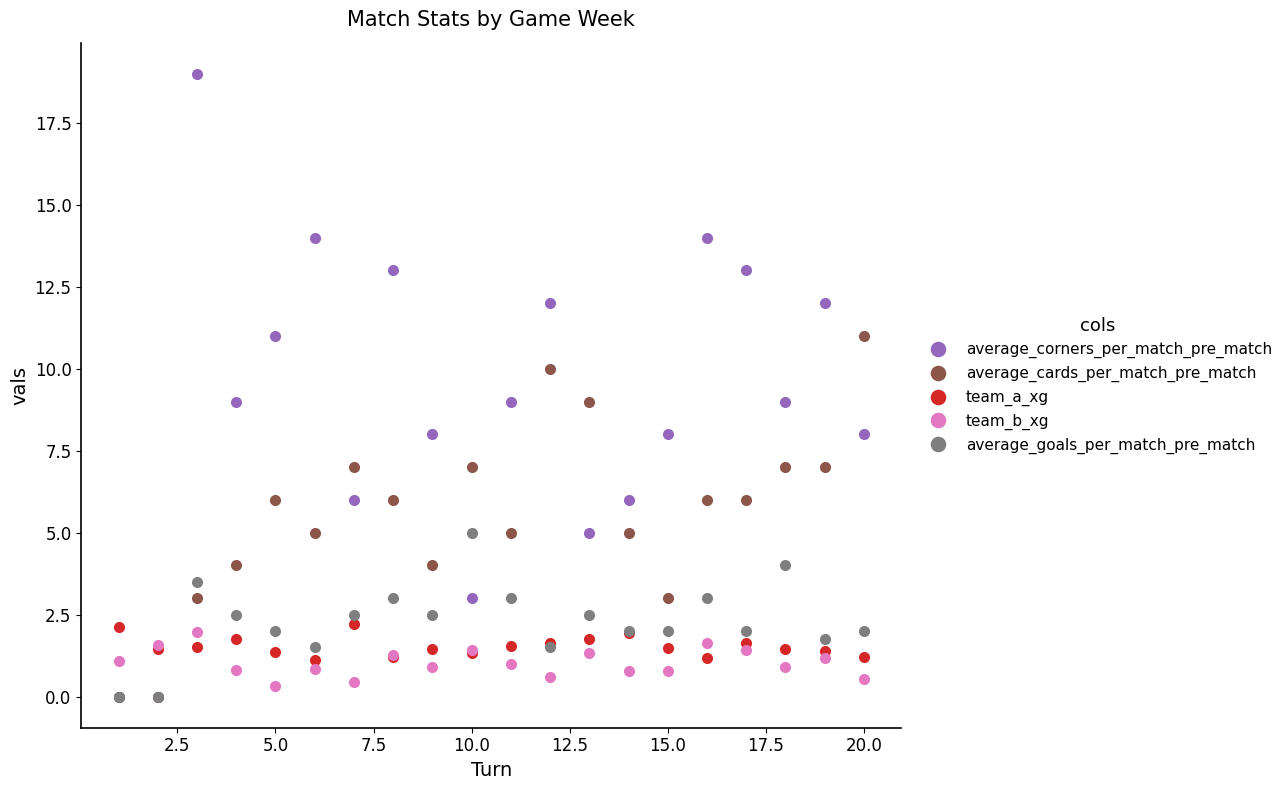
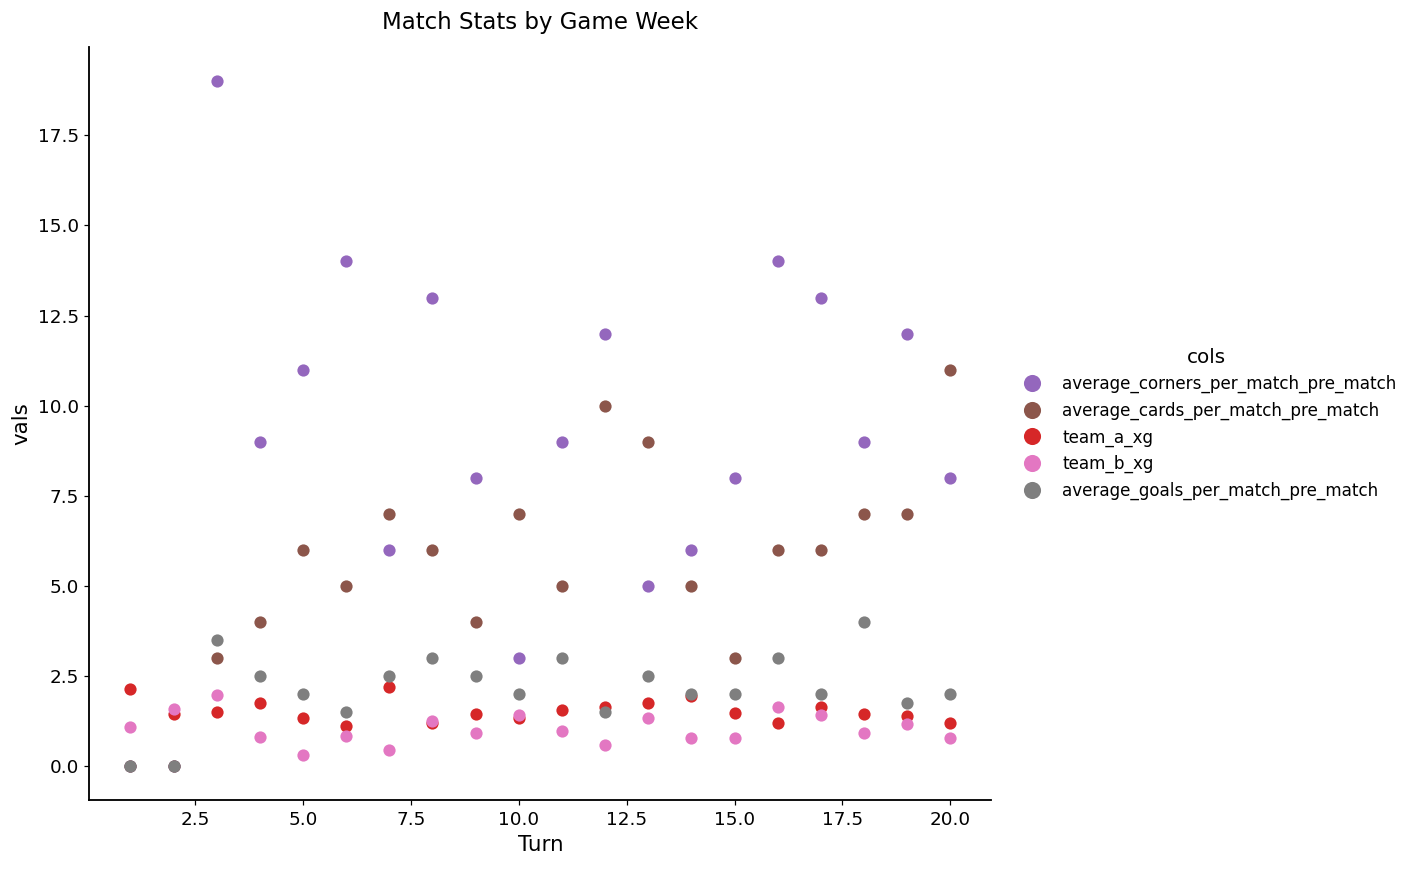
  {
    "average_corners_per_match_pre_match": {
      "5.0": 11.0,
      "10.0": 3.0,
      "15.0": 8.0,
      "20.0": 8.0
    },
    "average_cards_per_match_pre_match": {
      "5.0": 6.0,
      "10.0": 7.0,
      "15.0": 3.0,
      "20.0": 11.0
    },
    "team_a_xg": {
      "5.0": 1.4,
      "10.0": 1.3,
      "15.0": 1.5,
      "20.0": 1.2
    },
    "team_b_xg": {
      "5.0": 0.3,
      "10.0": 1.4,
      "15.0": 0.8,
-     "20.0": 0.5
+     "20.0": 0.8
    },
    "average_goals_per_match_pre_match": {
      "5.0": 2,
-     "10.0": 5,
+     "10.0": 2,
      "15.0": 2,
      "20.0": 2
    }
  }
